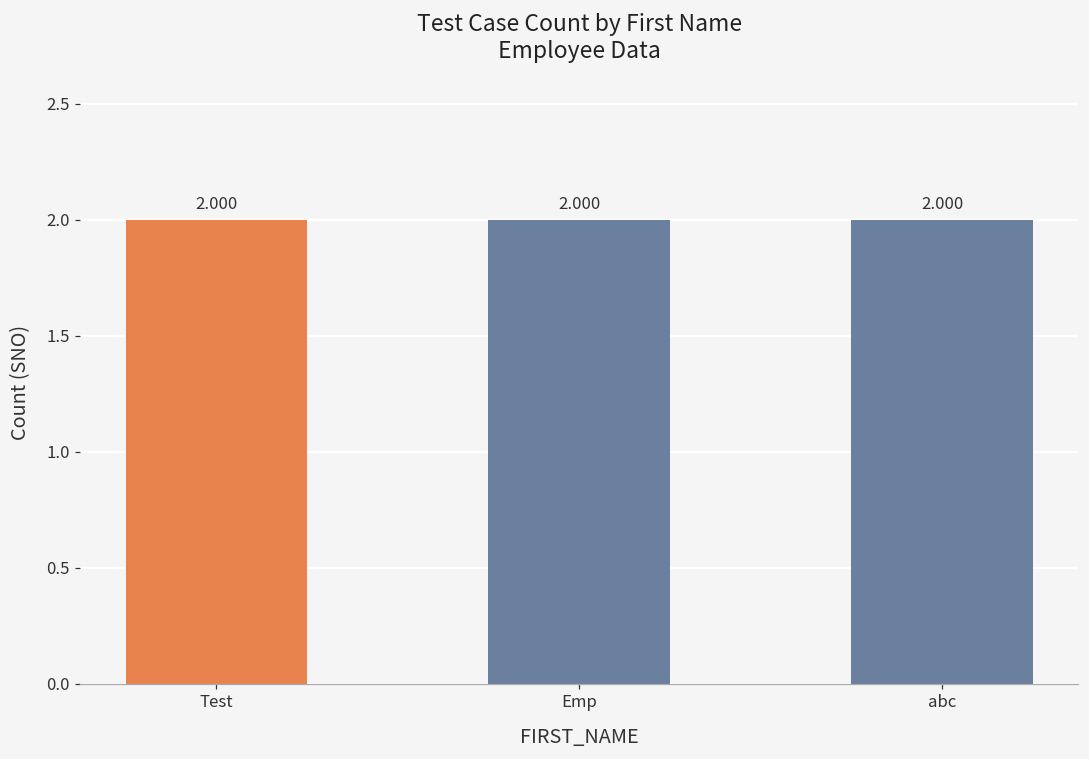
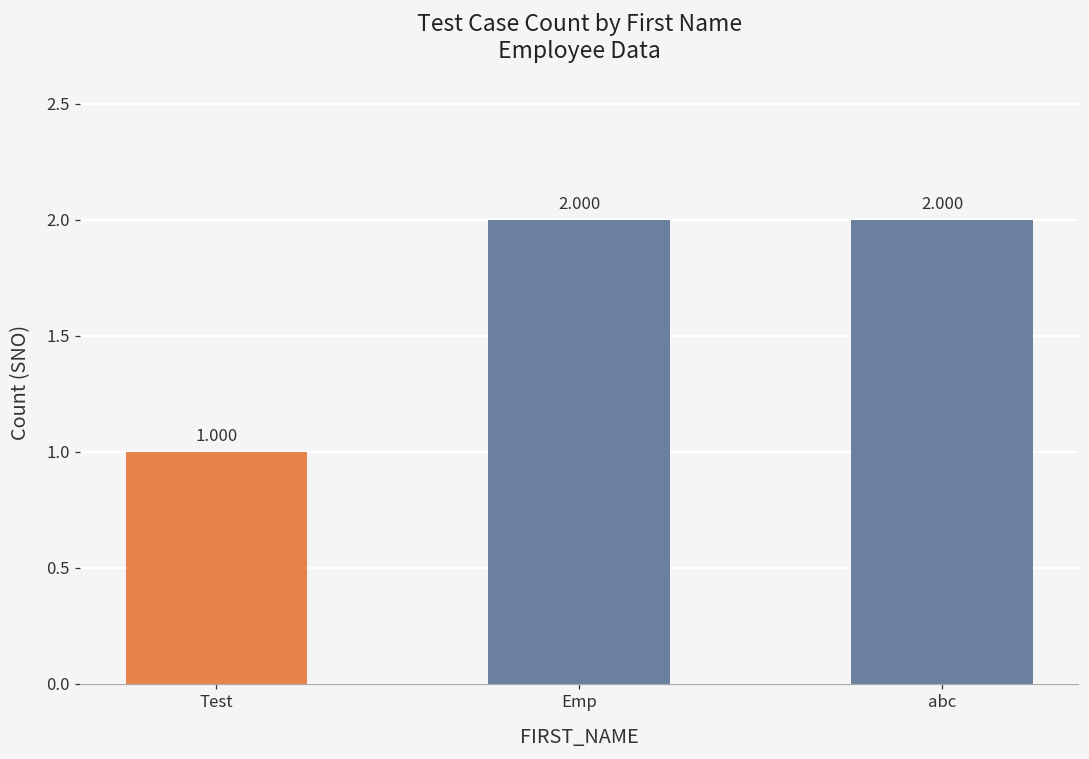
  {
-   "Test": 2.000,
+   "Test": 1.000,
    "Emp": 2.000,
    "abc": 2.000
  }
